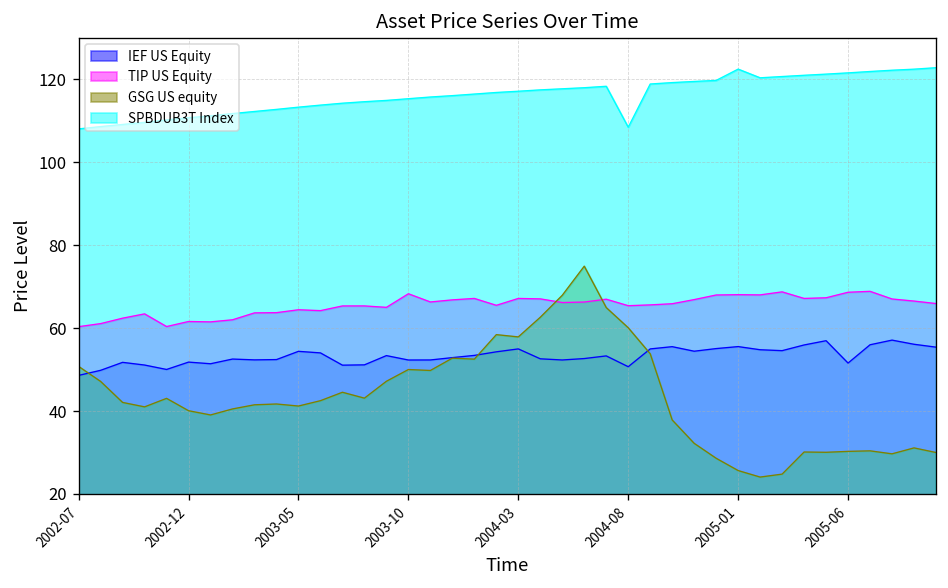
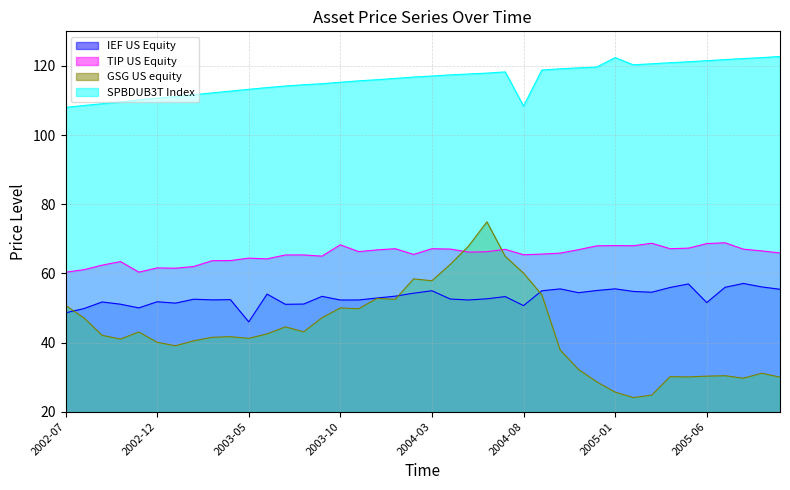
  {
    "IEF US Equity": {
      "2002-07": 49,
      "2002-12": 52,
-     "2003-05": 54,
+     "2003-05": 46,
      "2003-10": 52,
      "2004-03": 55,
      "2004-08": 51,
      "2005-01": 56,
      "2005-06": 52
    },
    "TIP US Equity": {
      "2002-07": 60,
      "2002-12": 62,
      "2003-05": 64,
      "2003-10": 68,
      "2004-03": 67,
      "2004-08": 65,
      "2005-01": 68,
      "2005-06": 69
    },
    "GSG US equity": {
      "2002-07": 51,
      "2002-12": 40,
      "2003-05": 41,
      "2003-10": 50,
      "2004-03": 58,
      "2004-08": 60,
      "2005-01": 26,
      "2005-06": 30
    },
    "SPBDUB3T Index": {
      "2002-07": 108,
      "2003-05": 113,
      "2003-10": 115,
      "2004-03": 117,
      "2004-08": 108,
      "2005-01": 122,
      "2005-06": 121
    }
  }
